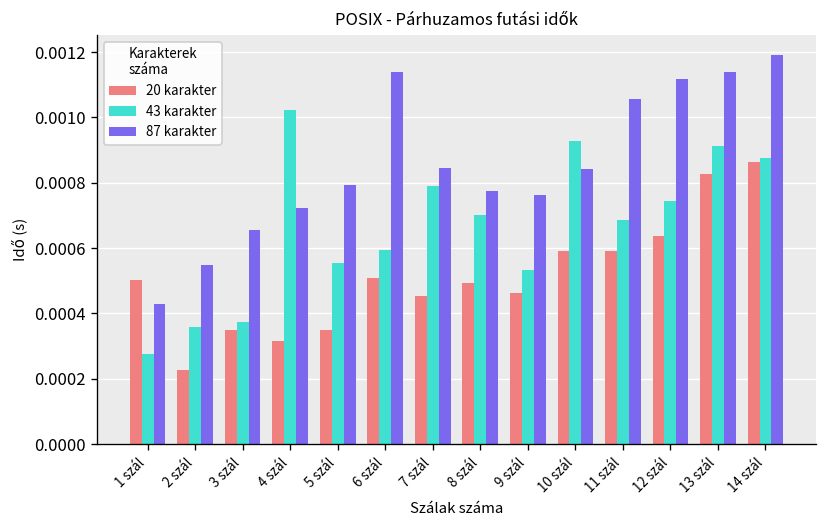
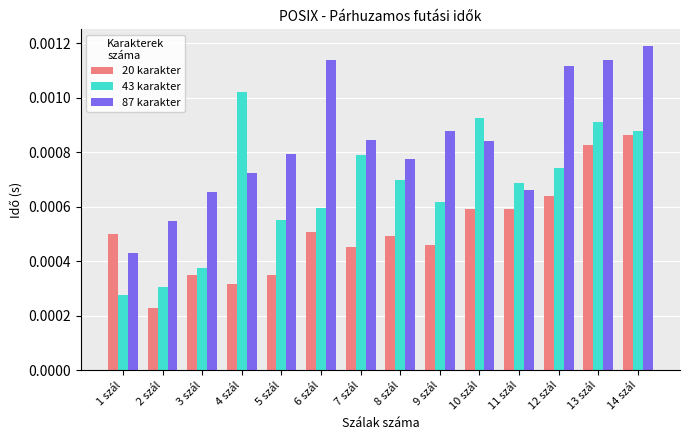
  {
    "20 karakter": {
      "1 szál": 0.00050,
      "2 szál": 0.00023,
      "3 szál": 0.00035,
      "4 szál": 0.00032,
      "5 szál": 0.00035,
      "6 szál": 0.00051,
      "7 szál": 0.00045,
      "8 szál": 0.00049,
      "9 szál": 0.00046,
      "10 szál": 0.00059,
      "11 szál": 0.00059,
      "12 szál": 0.00064,
      "13 szál": 0.00083,
      "14 szál": 0.00086
    },
    "43 karakter": {
      "1 szál": 0.00028,
-     "2 szál": 0.00036,
+     "2 szál": 0.00031,
      "3 szál": 0.00037,
      "4 szál": 0.00102,
      "5 szál": 0.00055,
      "6 szál": 0.00060,
      "7 szál": 0.00079,
      "8 szál": 0.00070,
-     "9 szál": 0.00053,
+     "9 szál": 0.00062,
      "10 szál": 0.00093,
      "11 szál": 0.00069,
      "12 szál": 0.00074,
      "13 szál": 0.00091,
      "14 szál": 0.00088
    },
    "87 karakter": {
      "1 szál": 0.00043,
      "2 szál": 0.00055,
      "3 szál": 0.00066,
      "4 szál": 0.00072,
      "5 szál": 0.00079,
      "6 szál": 0.00114,
      "7 szál": 0.00085,
      "8 szál": 0.00078,
-     "9 szál": 0.00076,
+     "9 szál": 0.00088,
      "10 szál": 0.00084,
-     "11 szál": 0.00106,
+     "11 szál": 0.00066,
      "12 szál": 0.00112,
      "13 szál": 0.00114,
      "14 szál": 0.00119
    }
  }
